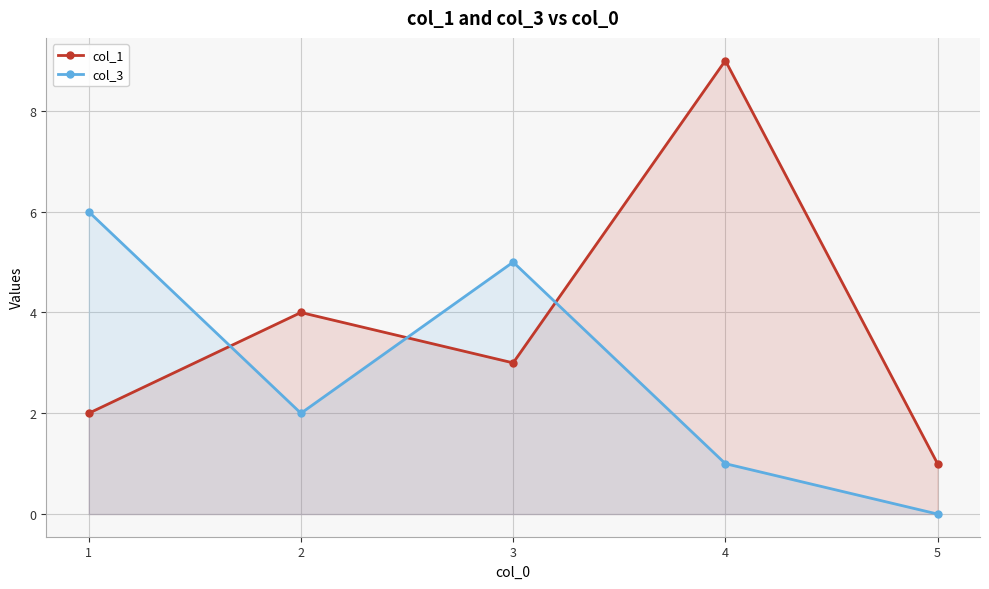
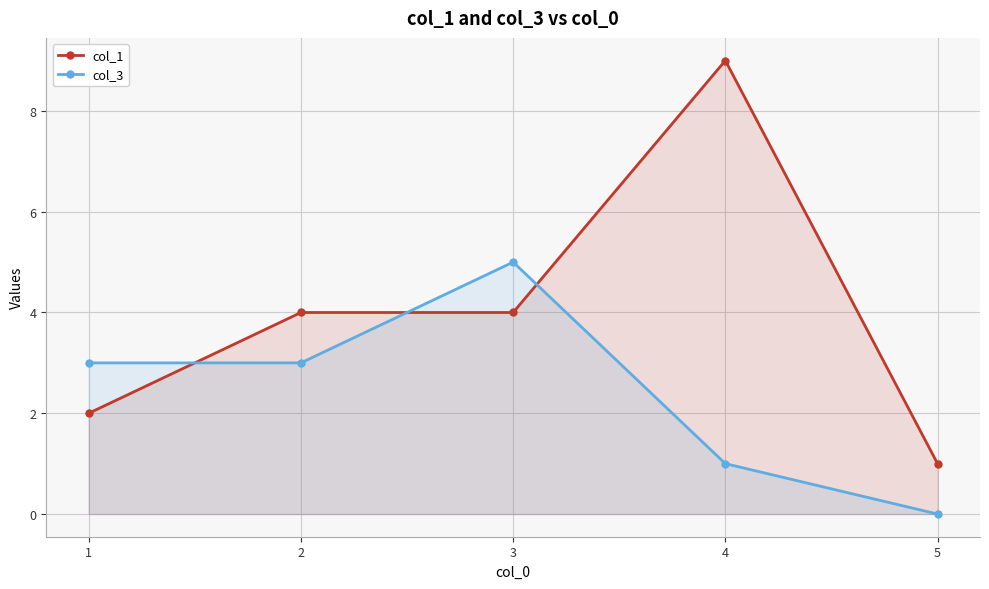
  {
    "col_1": {
      "1": 2,
      "2": 4,
-     "3": 3,
+     "3": 4,
      "4": 9,
      "5": 1
    },
    "col_3": {
-     "1": 6,
-     "2": 2,
+     "1": 3,
+     "2": 3,
      "3": 5,
      "4": 1,
      "5": 0
    }
  }
